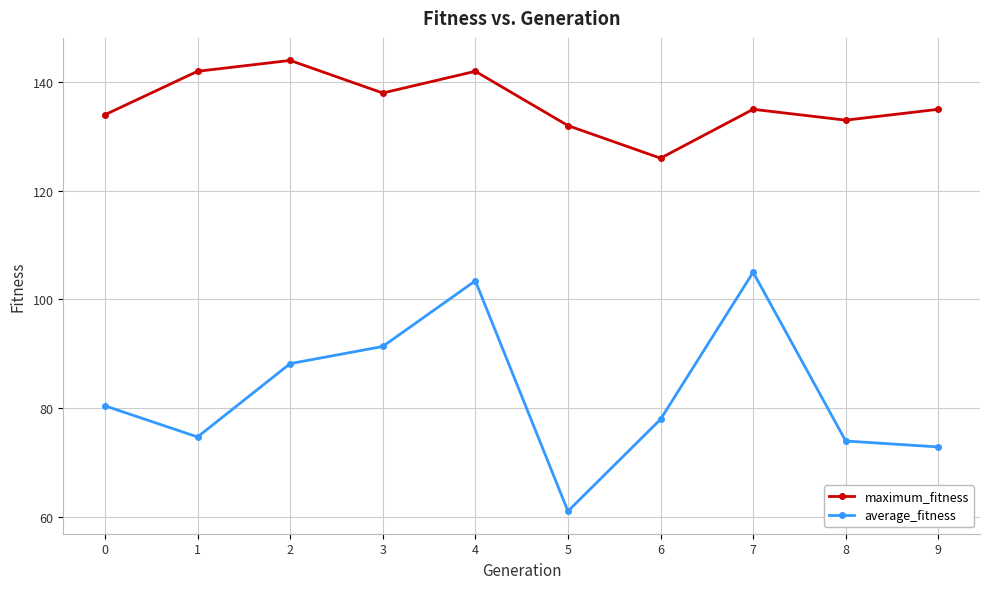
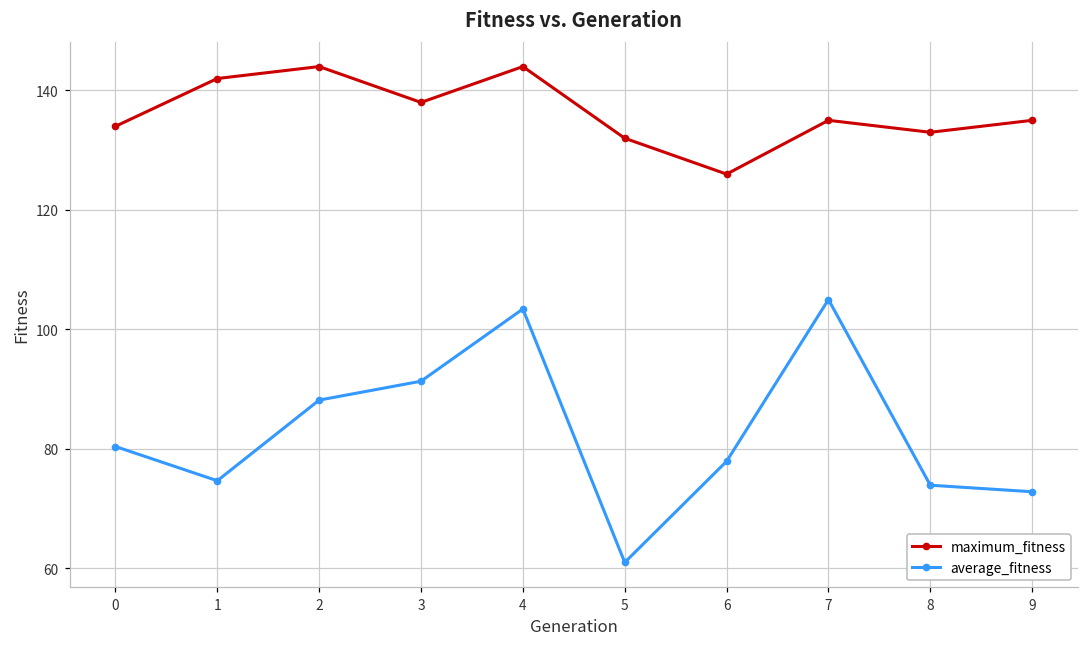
  {
    "maximum_fitness": {
      "0": 134,
      "1": 142,
      "2": 144,
      "3": 138,
-     "4": 142,
+     "4": 144,
      "5": 132,
      "6": 126,
      "7": 135,
      "8": 133,
      "9": 135
    },
    "average_fitness": {
      "0": 80,
      "1": 75,
      "2": 88,
      "3": 91,
      "4": 103,
      "5": 61,
      "6": 78,
      "7": 105,
      "8": 74,
      "9": 73
    }
  }
